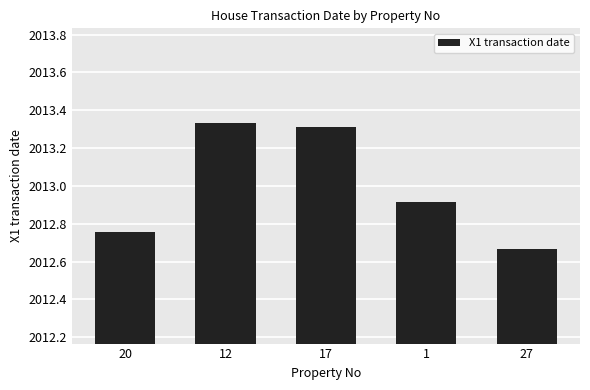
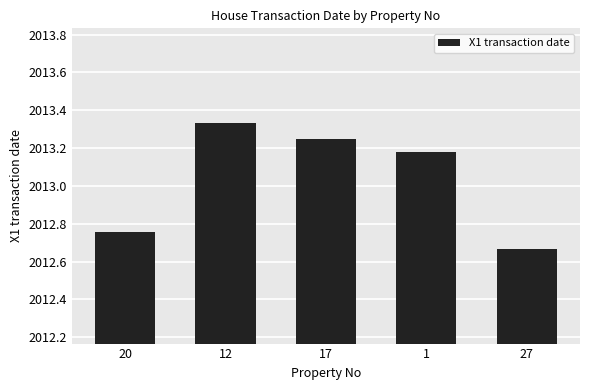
  {
    "20": 2012.76,
    "12": 2013.33,
-   "17": 2013.31,
-   "1": 2012.92,
+   "17": 2013.25,
+   "1": 2013.18,
    "27": 2012.67
  }
